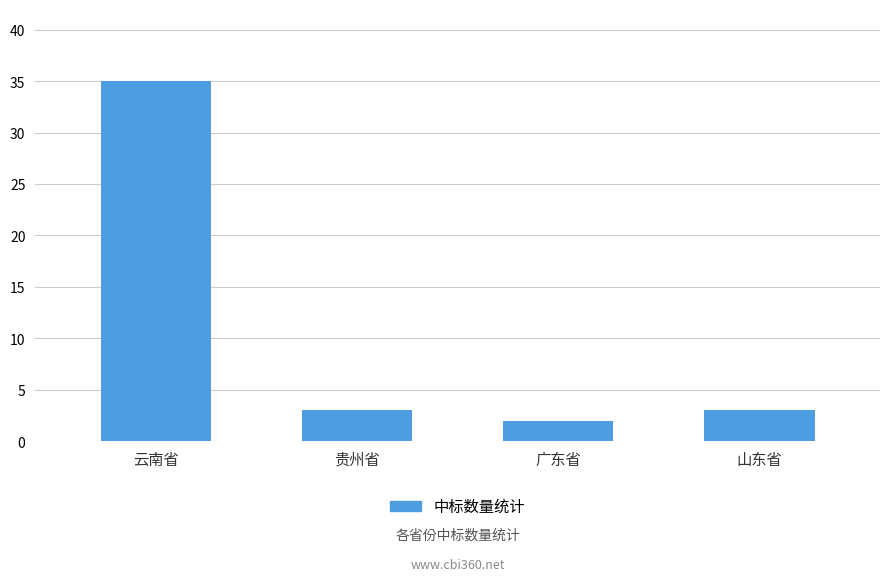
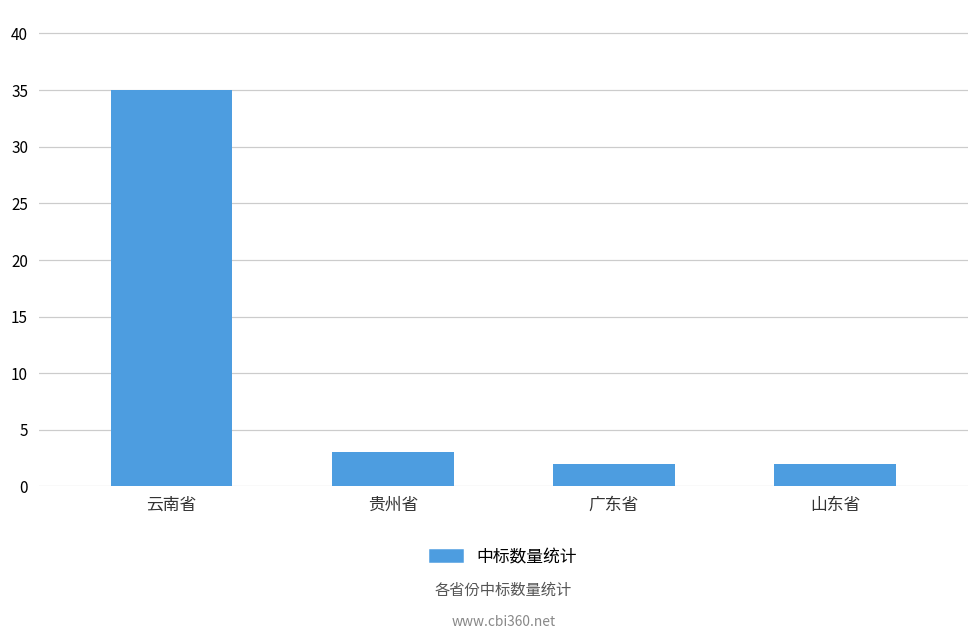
  {
    "云南省": 35,
    "贵州省": 3,
    "广东省": 2,
-   "山东省": 3
+   "山东省": 2
  }
